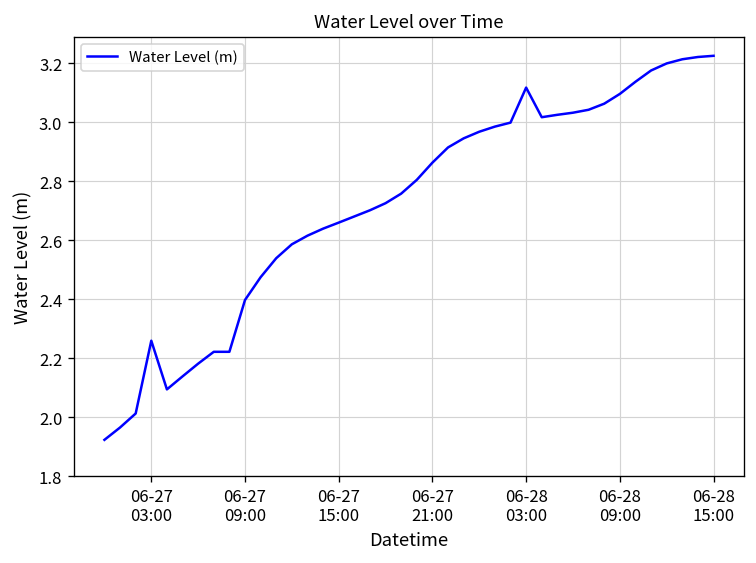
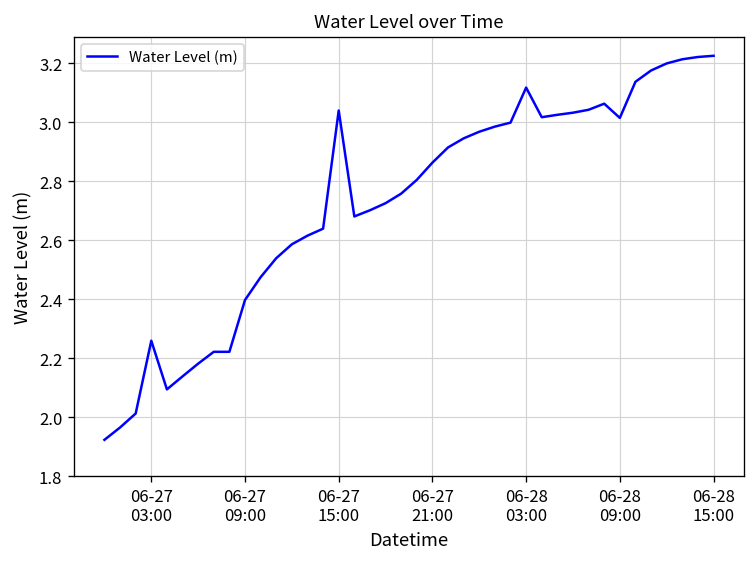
  {
    "06-27 03:00": 2.26,
    "06-27 09:00": 2.40,
-   "06-27 15:00": 2.66,
+   "06-27 15:00": 3.04,
    "06-27 21:00": 2.86,
    "06-28 03:00": 3.12,
-   "06-28 09:00": 3.10,
+   "06-28 09:00": 3.01,
    "06-28 15:00": 3.22
  }
